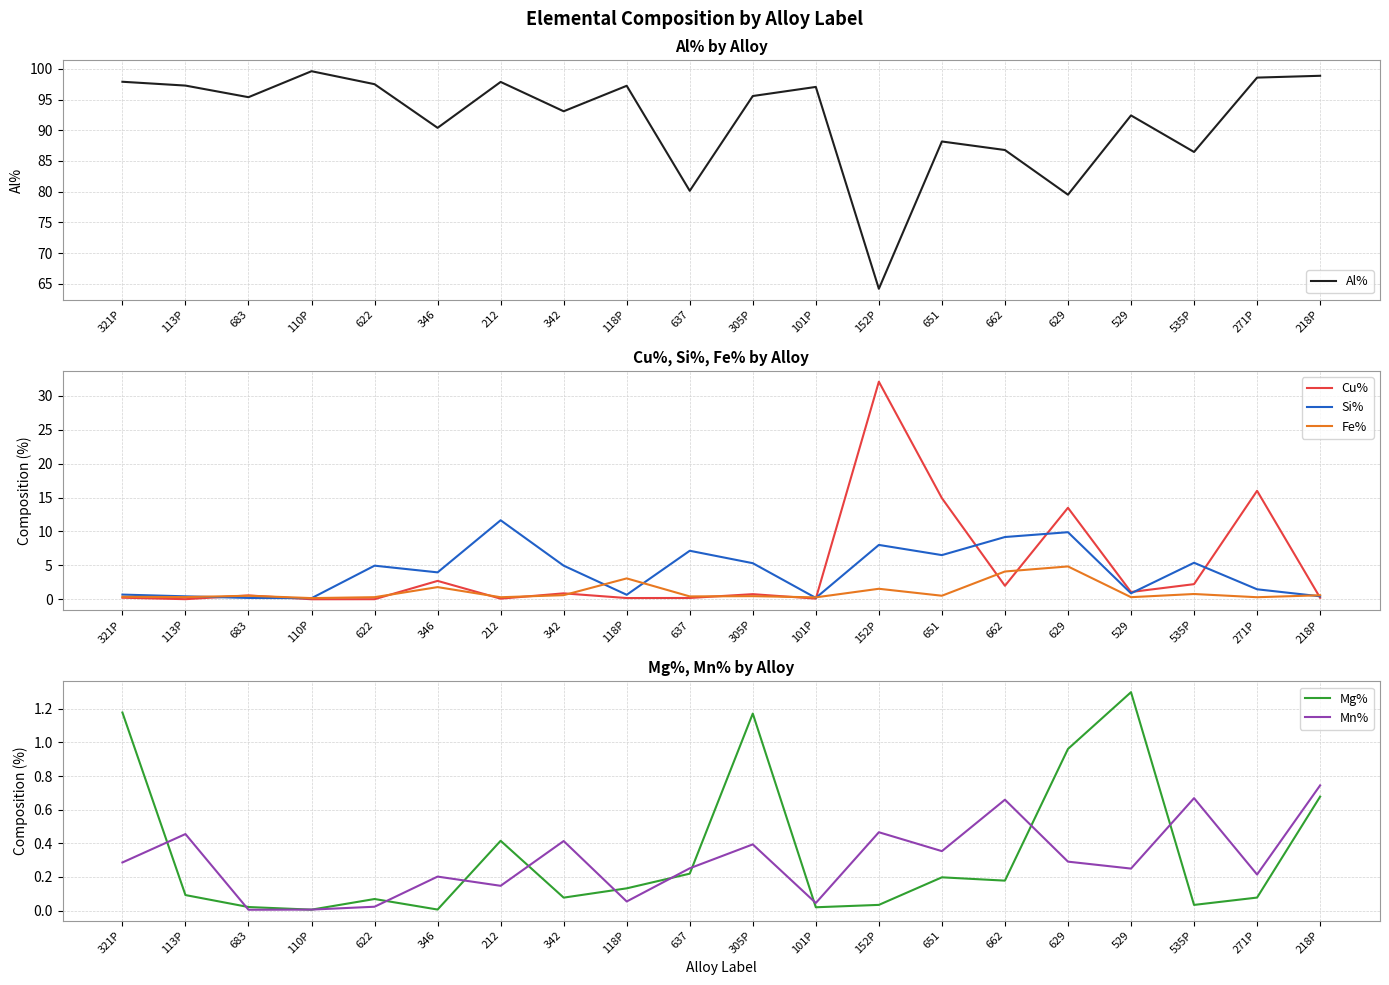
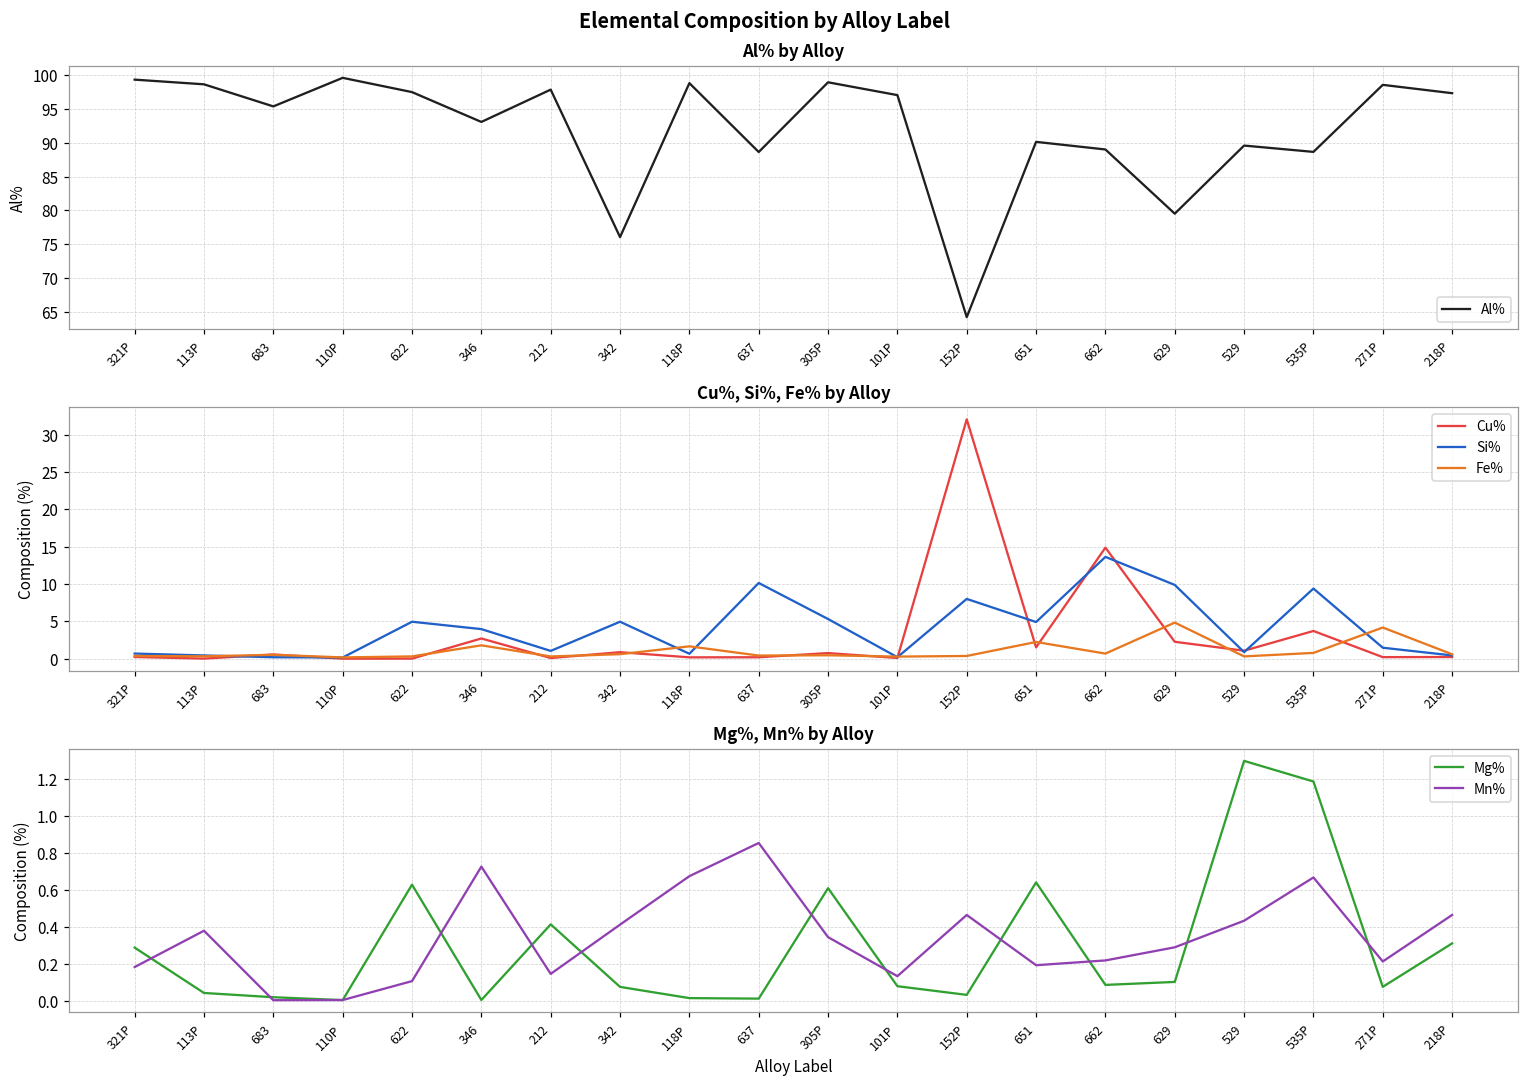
  {
    "Al% by Alloy": {
-     "321P": 98,
-     "113P": 97,
+     "321P": 99,
+     "113P": 99,
      "683": 95,
      "110P": 100,
      "622": 97,
-     "346": 90,
+     "346": 93,
      "212": 98,
-     "342": 93,
-     "118P": 97,
-     "637": 80,
-     "305P": 96,
+     "342": 76,
+     "118P": 99,
+     "637": 89,
+     "305P": 99,
      "101P": 97,
      "152P": 64,
-     "651": 88,
-     "662": 87,
+     "651": 90,
+     "662": 89,
      "629": 80,
-     "529": 92,
-     "535P": 86,
+     "529": 90,
+     "535P": 89,
      "271P": 99,
-     "218P": 99
+     "218P": 97
    },
    "Cu%, Si%, Fe% by Alloy": {
      "Cu%": {
        "346": 3,
        "118P": 0,
        "152P": 32,
-       "651": 15,
-       "662": 2,
-       "629": 13,
-       "535P": 2,
-       "271P": 16
+       "651": 2,
+       "662": 15,
+       "629": 2,
+       "535P": 4,
+       "271P": 0
      },
      "Si%": {
        "622": 5,
        "346": 4,
-       "212": 12,
+       "212": 1,
        "342": 5,
        "118P": 1,
-       "637": 7,
+       "637": 10,
        "305P": 5,
        "152P": 8,
-       "651": 7,
-       "662": 9,
+       "651": 5,
+       "662": 14,
        "629": 10,
-       "535P": 5,
+       "535P": 9,
        "271P": 1
      },
      "Fe%": {
        "346": 2,
-       "118P": 3,
-       "152P": 2,
-       "651": 1,
-       "662": 4,
+       "118P": 2,
+       "152P": 0,
+       "651": 2,
+       "662": 1,
        "629": 5,
        "529": 0,
        "535P": 1,
-       "271P": 0
+       "271P": 4
      }
    },
    "Mg%, Mn% by Alloy": {
      "Mg%": {
-       "321P": 1.18,
-       "113P": 0.09,
+       "321P": 0.29,
+       "113P": 0.04,
        "683": 0.02,
-       "622": 0.07,
+       "622": 0.63,
        "346": 0.01,
        "212": 0.42,
        "342": 0.08,
-       "118P": 0.13,
-       "637": 0.22,
-       "305P": 1.17,
-       "101P": 0.02,
+       "118P": 0.02,
+       "637": 0.01,
+       "305P": 0.61,
+       "101P": 0.08,
        "152P": 0.03,
-       "651": 0.20,
-       "662": 0.18,
-       "629": 0.96,
+       "651": 0.64,
+       "662": 0.09,
+       "629": 0.10,
        "529": 1.30,
-       "535P": 0.03,
+       "535P": 1.19,
        "271P": 0.08,
-       "218P": 0.68
+       "218P": 0.31
      },
      "Mn%": {
-       "321P": 0.29,
-       "113P": 0.46,
+       "321P": 0.18,
+       "113P": 0.38,
        "683": 0.01,
-       "622": 0.02,
-       "346": 0.20,
+       "622": 0.11,
+       "346": 0.73,
        "212": 0.15,
        "342": 0.41,
-       "118P": 0.05,
-       "637": 0.25,
-       "305P": 0.39,
-       "101P": 0.05,
+       "118P": 0.68,
+       "637": 0.86,
+       "305P": 0.35,
+       "101P": 0.13,
        "152P": 0.47,
-       "651": 0.35,
-       "662": 0.66,
+       "651": 0.19,
+       "662": 0.22,
        "629": 0.29,
-       "529": 0.25,
+       "529": 0.43,
        "535P": 0.67,
        "271P": 0.21,
-       "218P": 0.74
+       "218P": 0.47
      }
    }
  }
